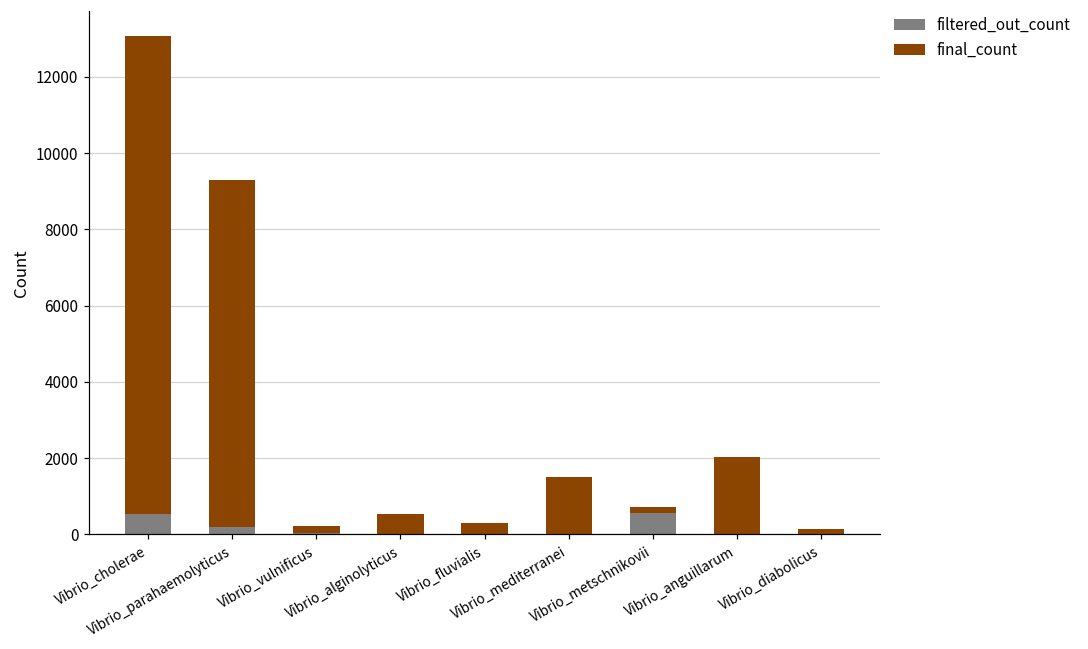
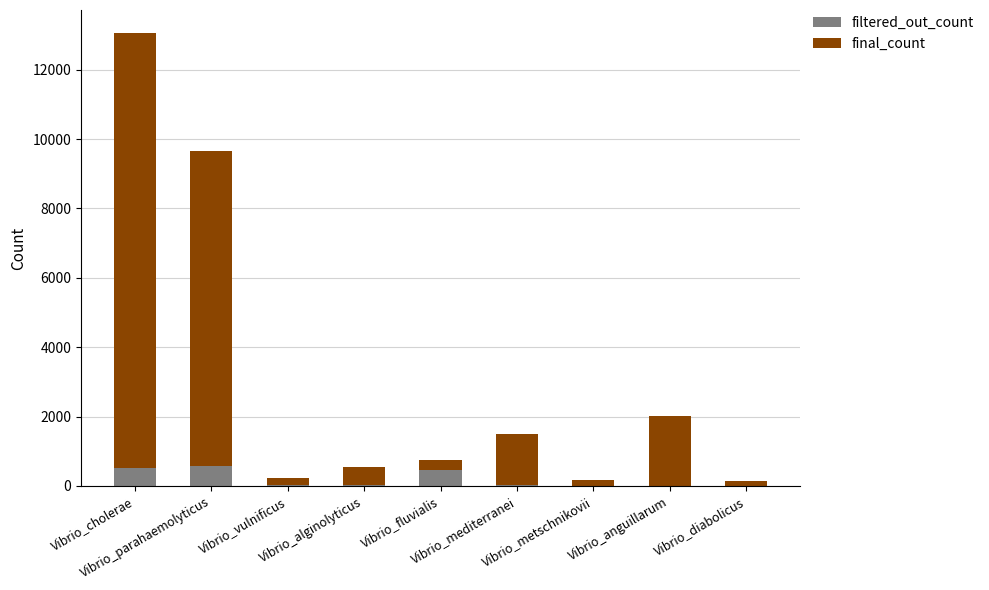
  {
    "filtered_out_count": {
      "Vibrio_cholerae": 500,
-     "Vibrio_parahaemolyticus": 200,
-     "Vibrio_fluvialis": 0,
-     "Vibrio_metschnikovii": 600
+     "Vibrio_parahaemolyticus": 600,
+     "Vibrio_fluvialis": 500,
+     "Vibrio_metschnikovii": 0
    },
    "final_count": {
      "Vibrio_cholerae": 12500,
      "Vibrio_parahaemolyticus": 9100,
      "Vibrio_vulnificus": 200,
      "Vibrio_alginolyticus": 500,
      "Vibrio_fluvialis": 300,
      "Vibrio_mediterranei": 1500,
      "Vibrio_metschnikovii": 200,
      "Vibrio_anguillarum": 2000,
      "Vibrio_diabolicus": 100
    }
  }
